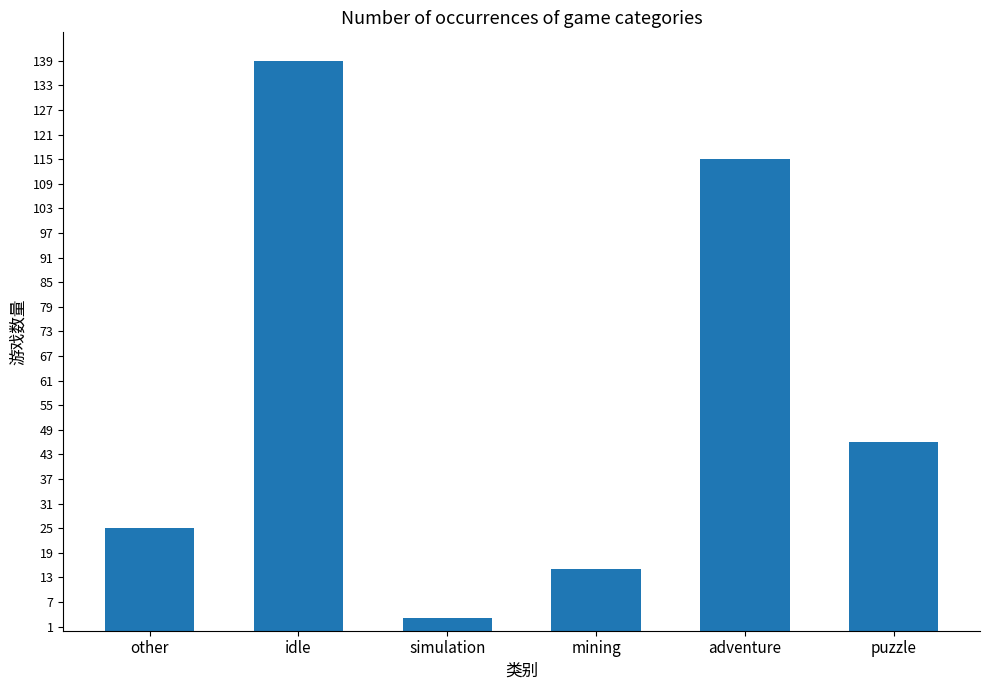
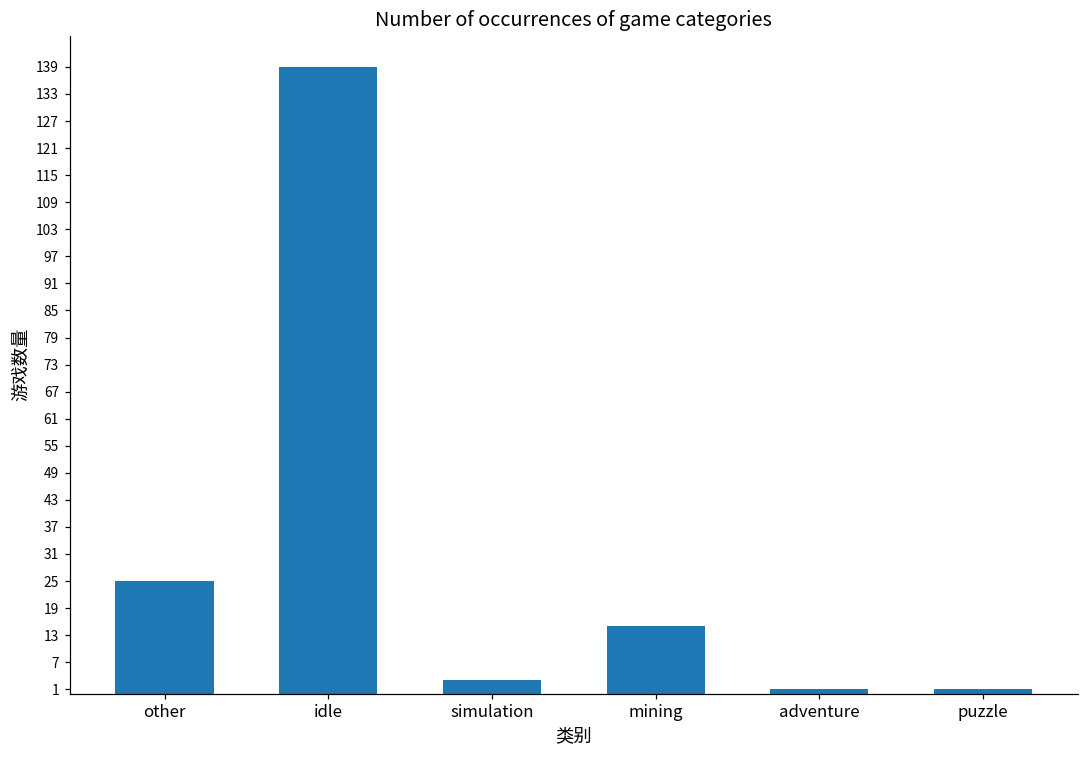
  {
    "other": 25,
    "idle": 139,
    "simulation": 3,
    "mining": 15,
-   "adventure": 115,
-   "puzzle": 46
+   "adventure": 1,
+   "puzzle": 1
  }
